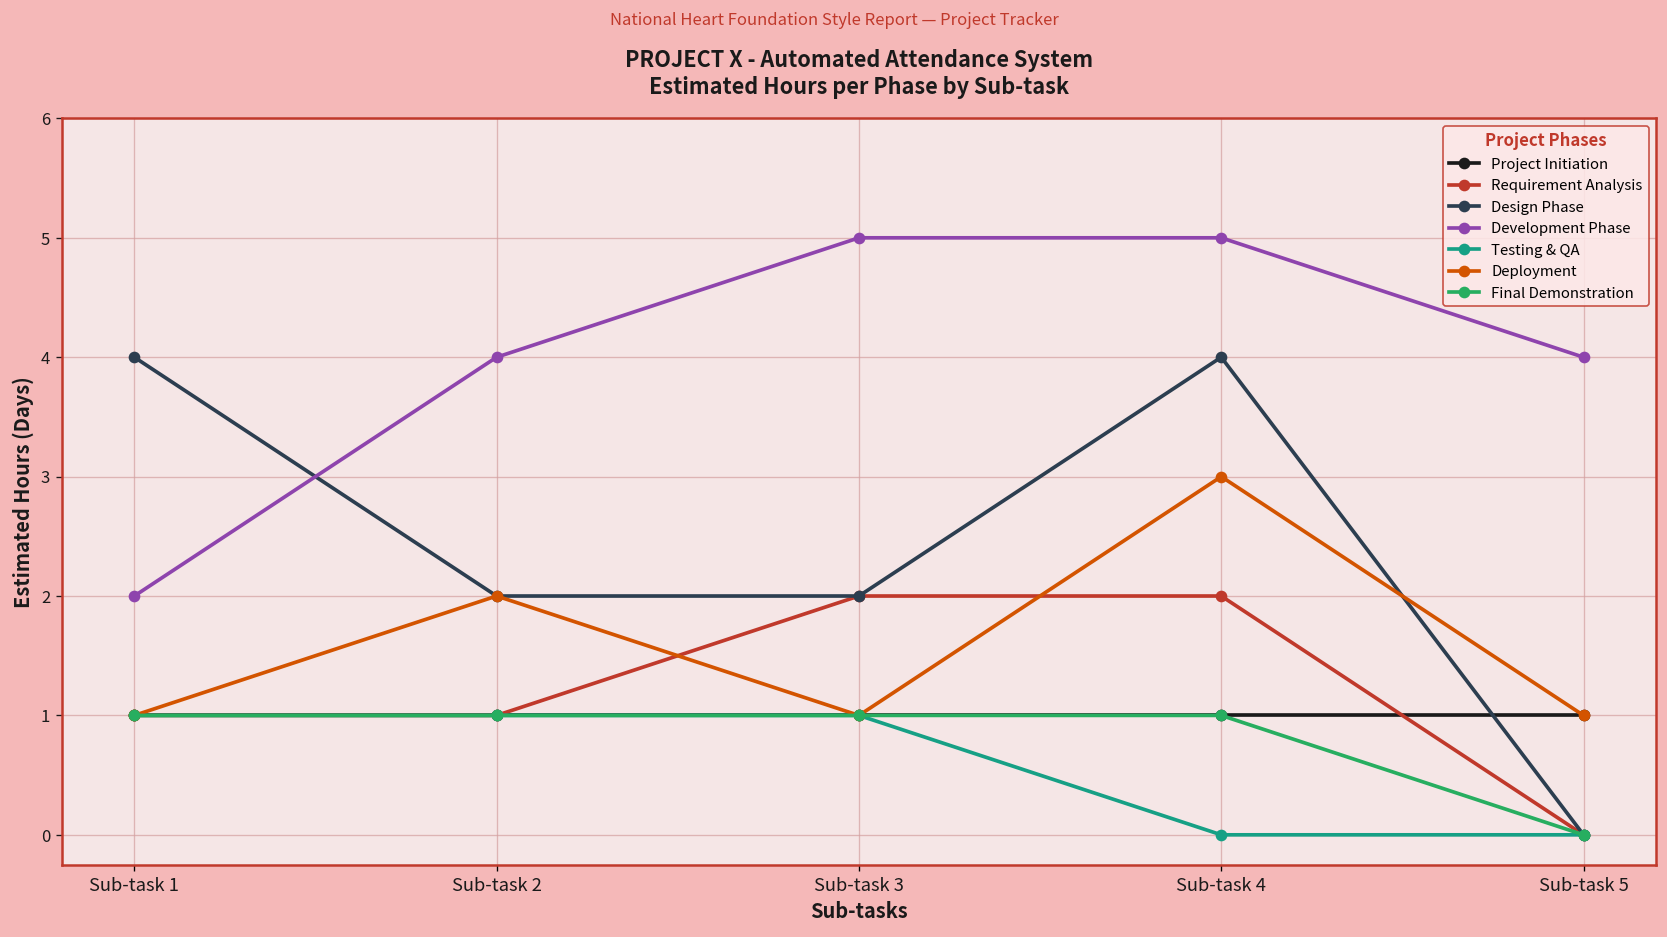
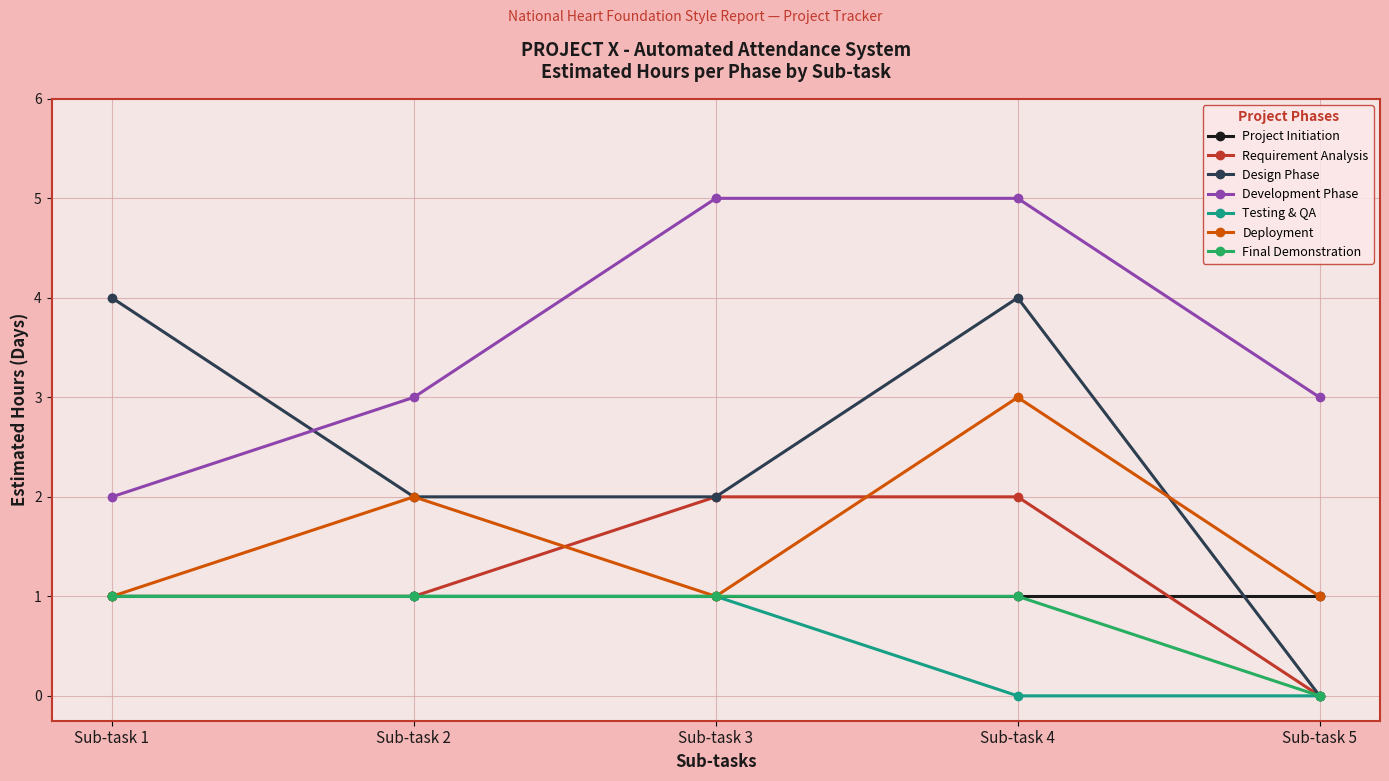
  {
    "Design Phase": {
      "Sub-task 1": 4,
      "Sub-task 4": 4
    },
    "Development Phase": {
      "Sub-task 1": 2,
-     "Sub-task 2": 4,
+     "Sub-task 2": 3,
      "Sub-task 3": 5,
      "Sub-task 4": 5,
-     "Sub-task 5": 4
+     "Sub-task 5": 3
    }
  }
